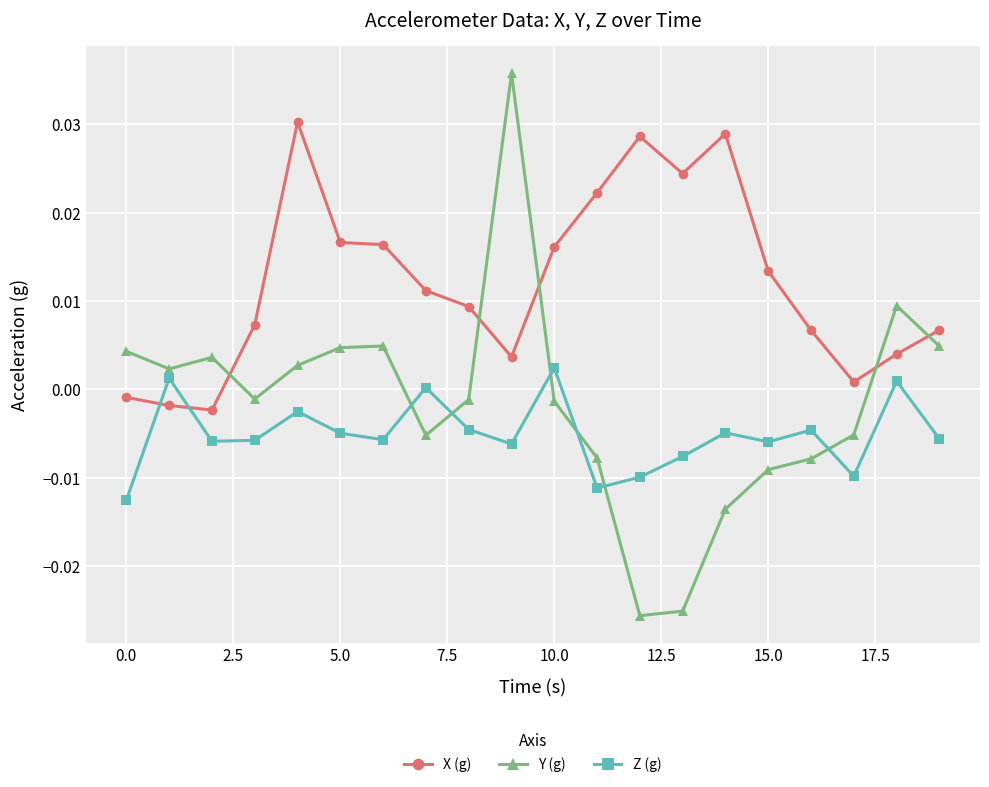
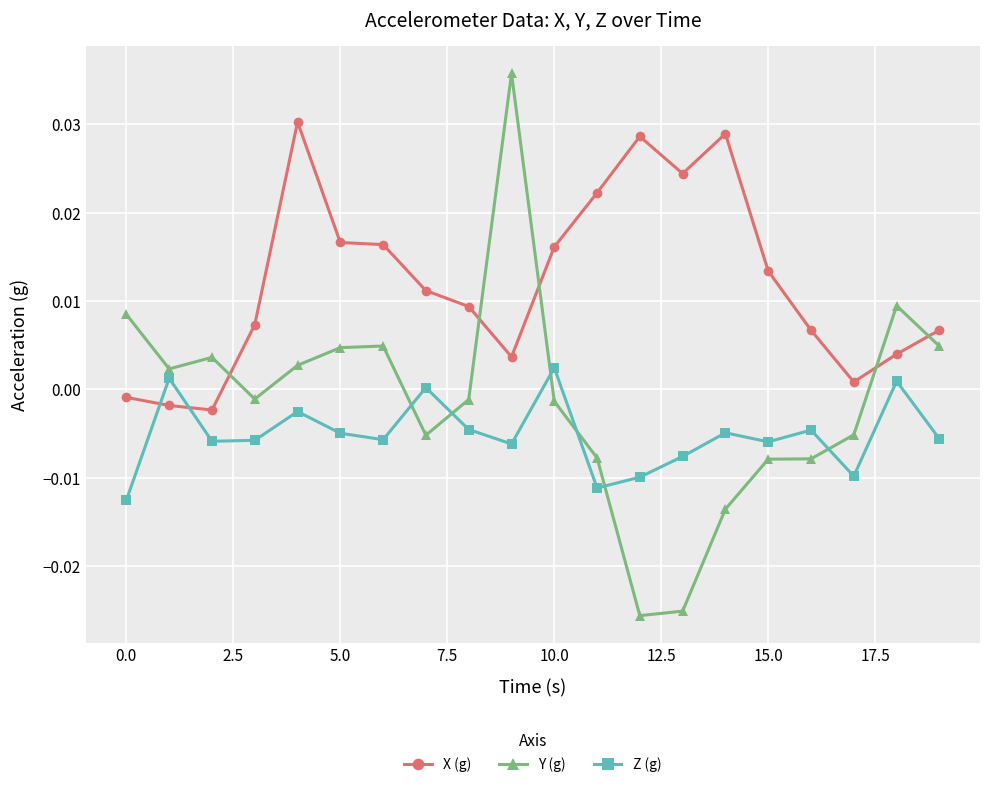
  {
    "X (g)": {
      "0.0": -0.001,
      "5.0": 0.017,
      "10.0": 0.016,
      "15.0": 0.013
    },
    "Y (g)": {
-     "0.0": 0.004,
+     "0.0": 0.008,
      "5.0": 0.005,
      "10.0": -0.001,
-     "15.0": -0.009
+     "15.0": -0.008
    },
    "Z (g)": {
      "0.0": -0.013,
      "5.0": -0.005,
      "10.0": 0.002,
      "15.0": -0.006
    }
  }
